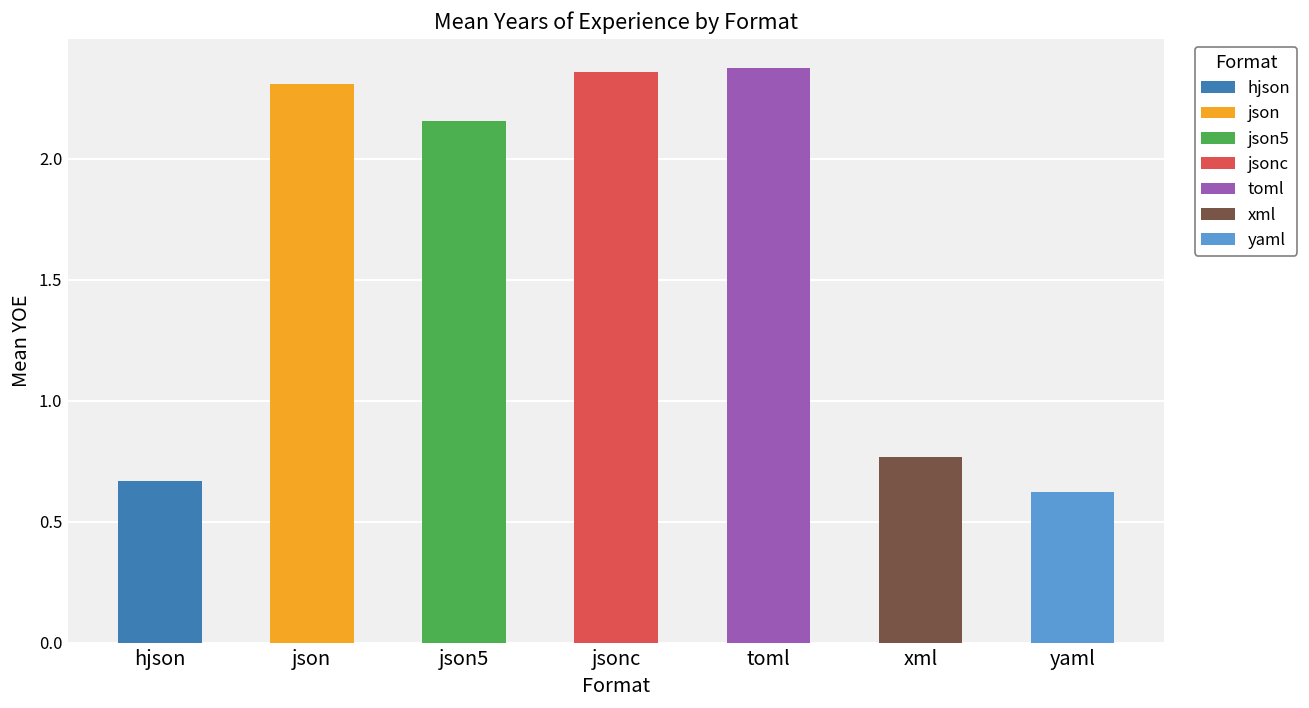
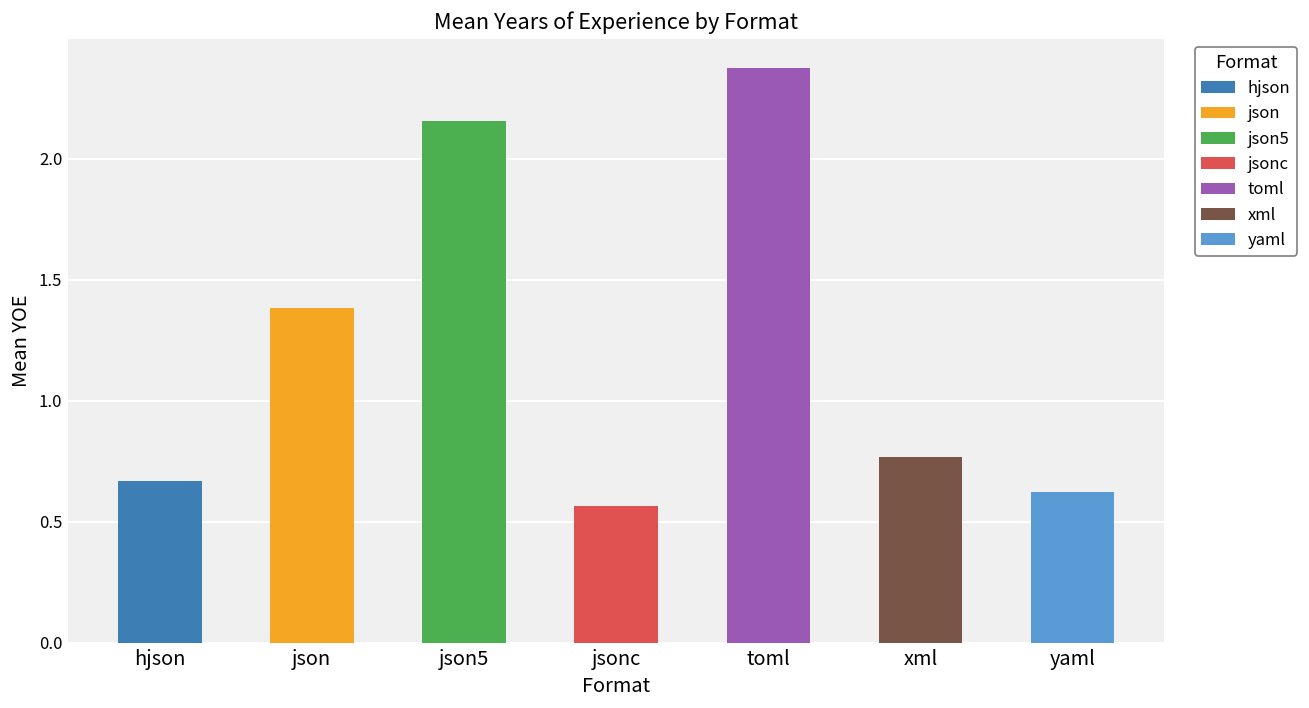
  {
    "hjson": 0.67,
-   "json": 2.31,
+   "json": 1.38,
    "json5": 2.16,
-   "jsonc": 2.36,
+   "jsonc": 0.56,
    "toml": 2.38,
    "xml": 0.77,
    "yaml": 0.62
  }
